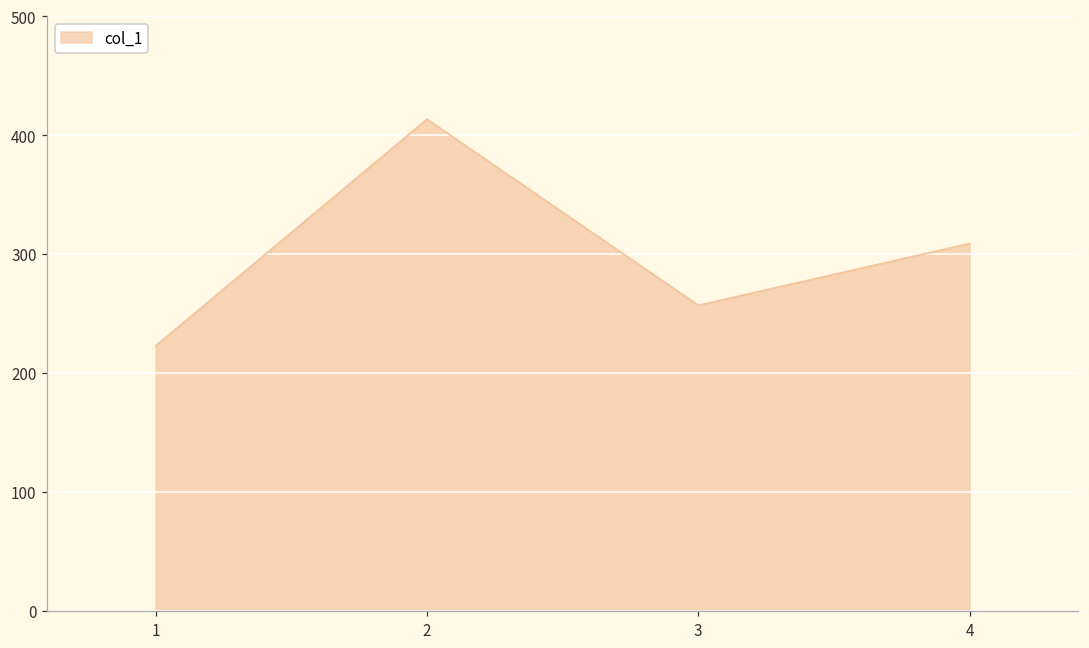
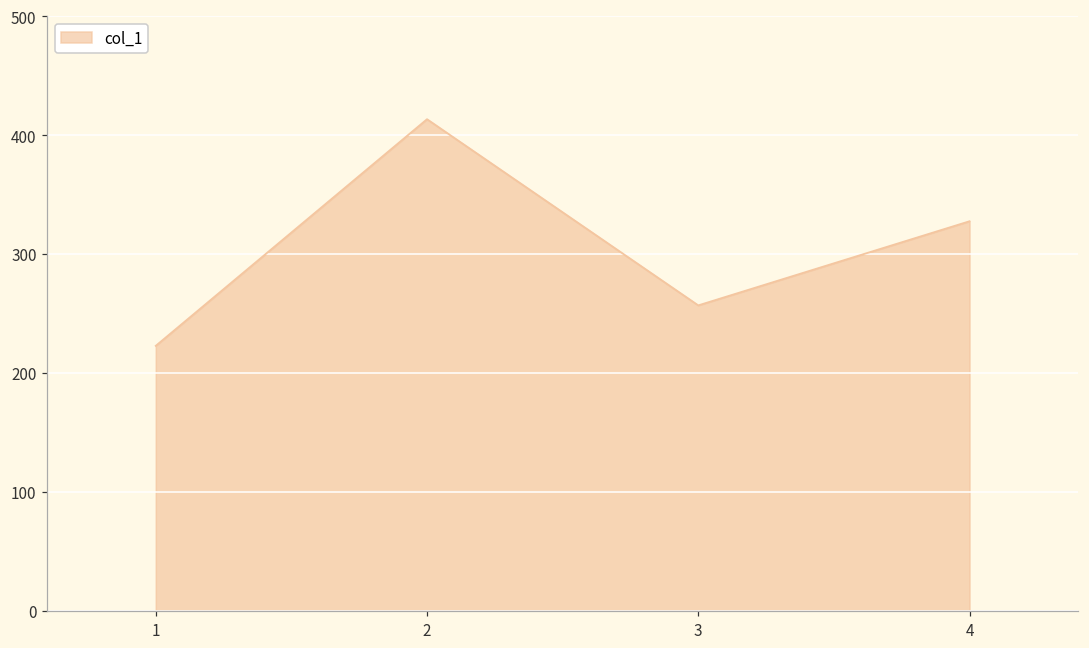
  {
    "1": 223,
    "2": 413,
    "3": 257,
-   "4": 309
+   "4": 328
  }
